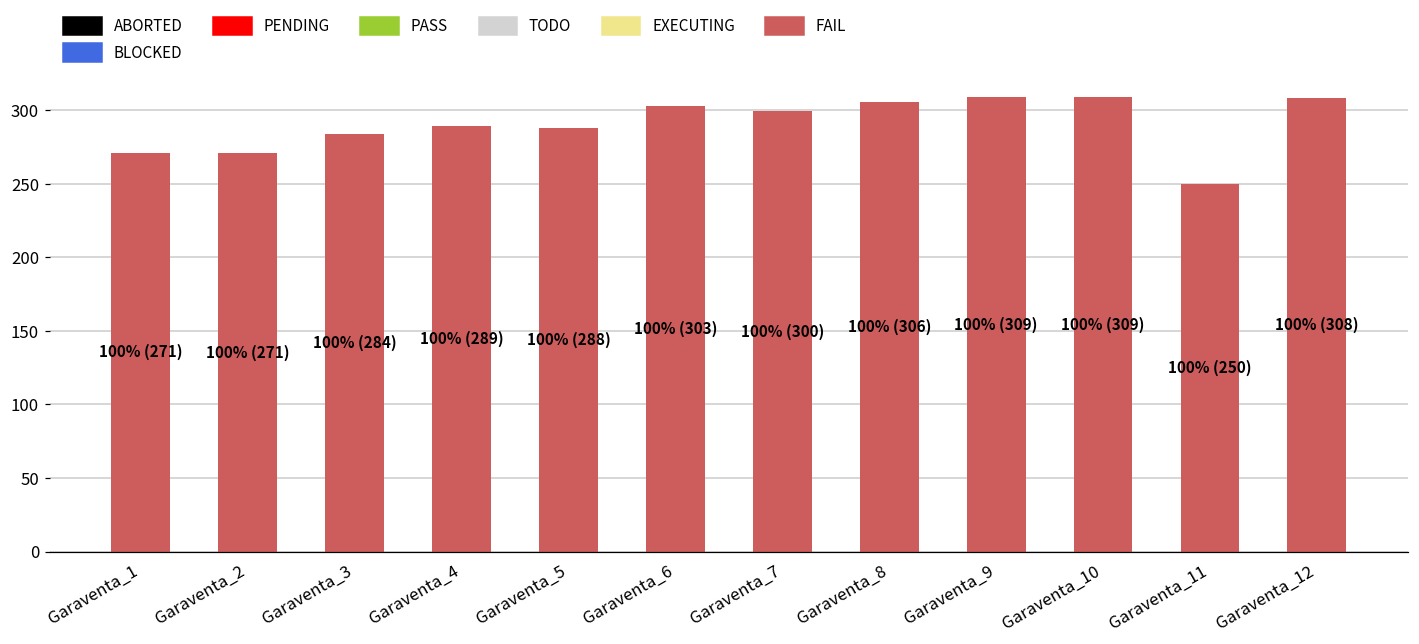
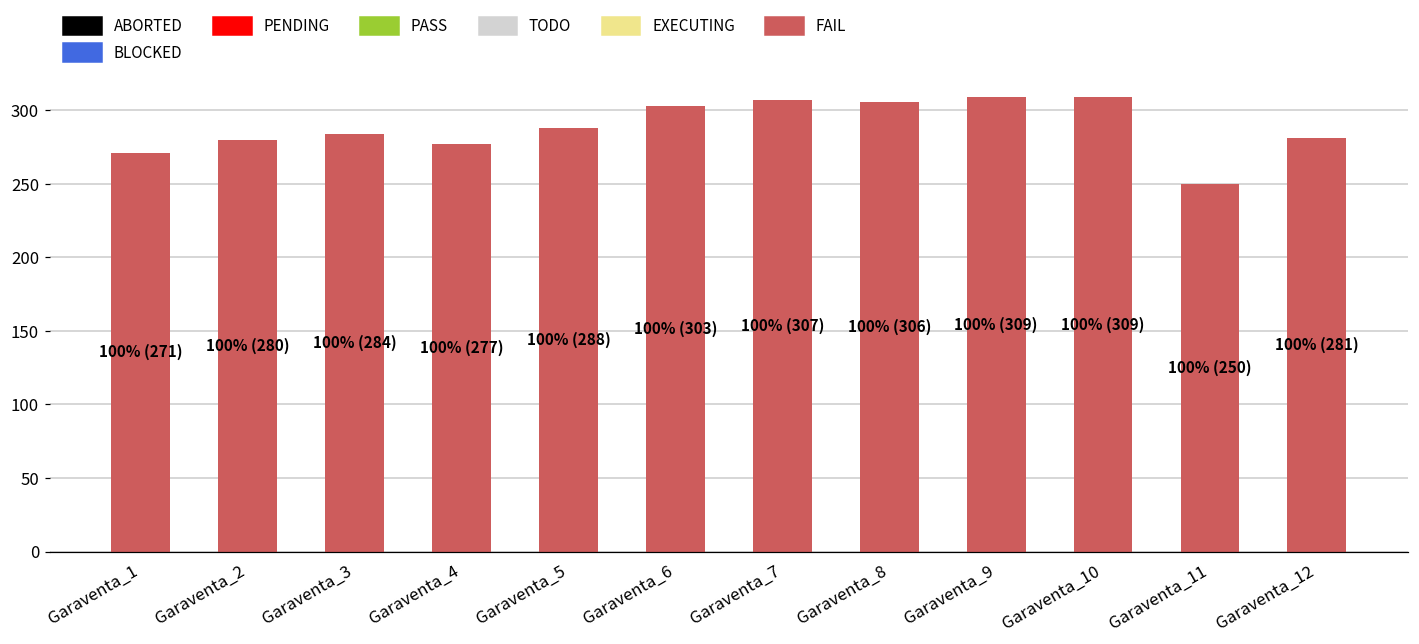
  {
    "Garaventa_1": "(271)",
-   "Garaventa_2": "(271)",
+   "Garaventa_2": "(280)",
    "Garaventa_3": "(284)",
-   "Garaventa_4": "(289)",
+   "Garaventa_4": "(277)",
    "Garaventa_5": "(288)",
    "Garaventa_6": "(303)",
-   "Garaventa_7": "(300)",
+   "Garaventa_7": "(307)",
    "Garaventa_8": "(306)",
    "Garaventa_9": "(309)",
    "Garaventa_10": "(309)",
    "Garaventa_11": "(250)",
-   "Garaventa_12": "(308)"
+   "Garaventa_12": "(281)"
  }
